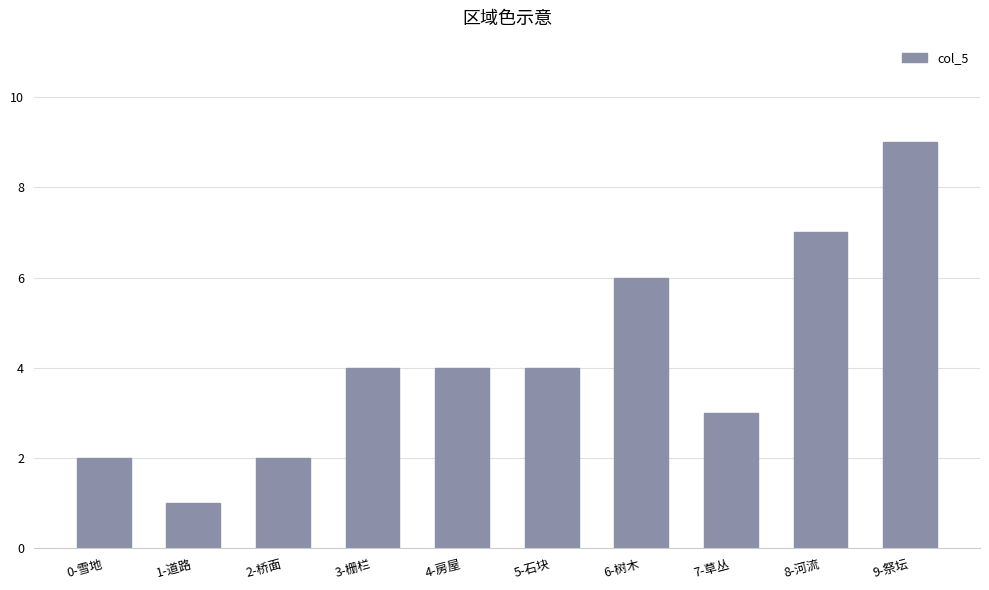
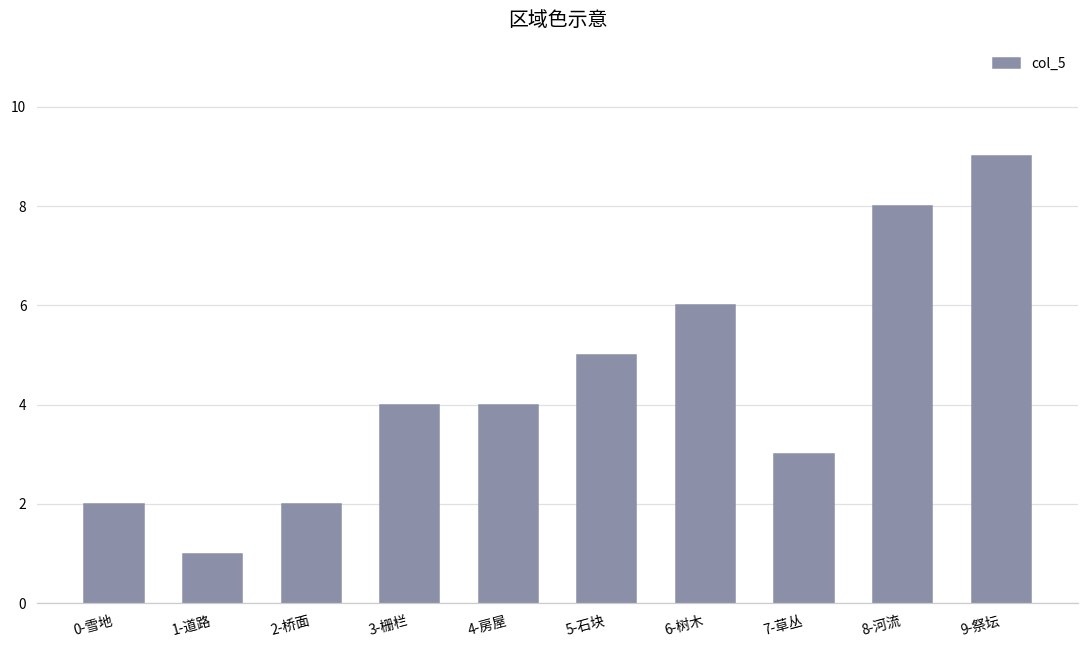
  {
    "0-雪地": 2,
    "1-道路": 1,
    "2-桥面": 2,
    "3-栅栏": 4,
    "4-房屋": 4,
-   "5-石块": 4,
+   "5-石块": 5,
    "6-树木": 6,
    "7-草丛": 3,
-   "8-河流": 7,
+   "8-河流": 8,
    "9-祭坛": 9
  }
